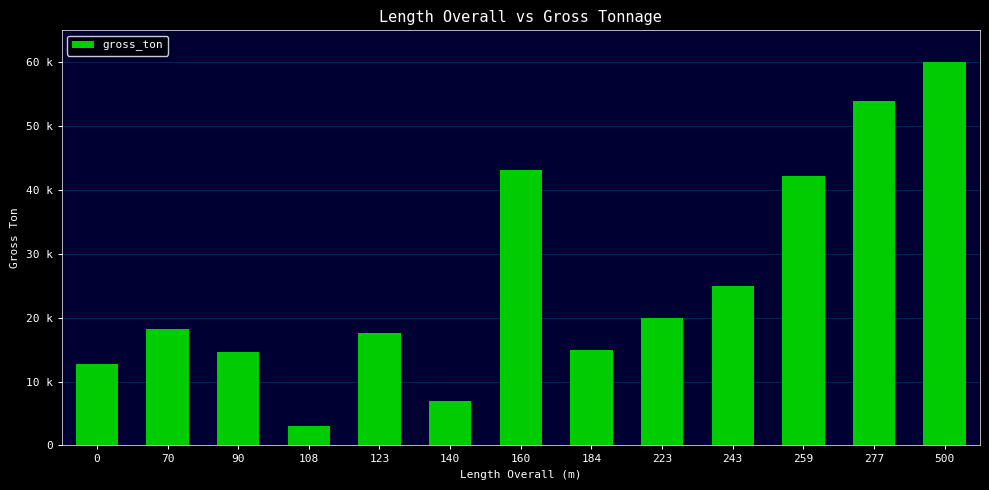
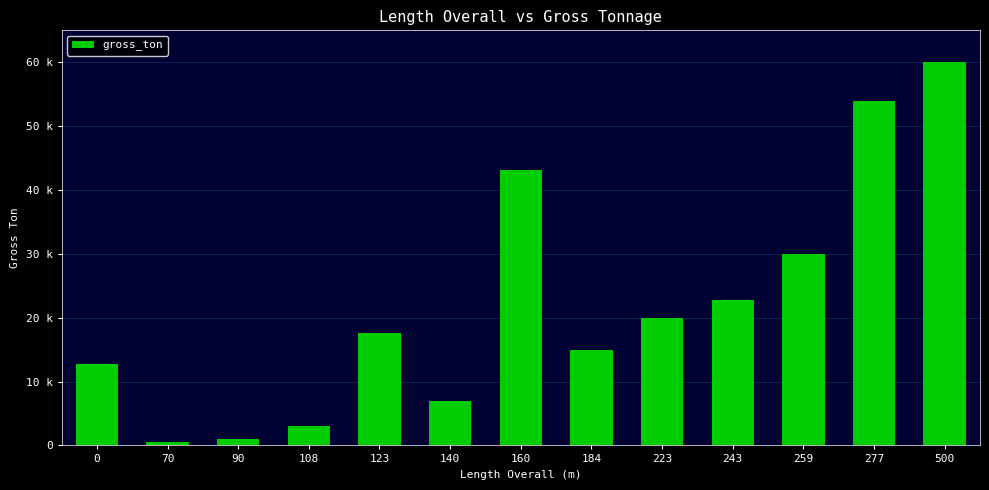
  {
    "0": 13000,
-   "70": 18000,
-   "90": 15000,
+   "70": 1000,
+   "90": 1000,
    "108": 3000,
    "123": 18000,
    "140": 7000,
    "160": 43000,
    "184": 15000,
    "223": 20000,
-   "243": 25000,
-   "259": 42000,
+   "243": 23000,
+   "259": 30000,
    "277": 54000,
    "500": 60000
  }
